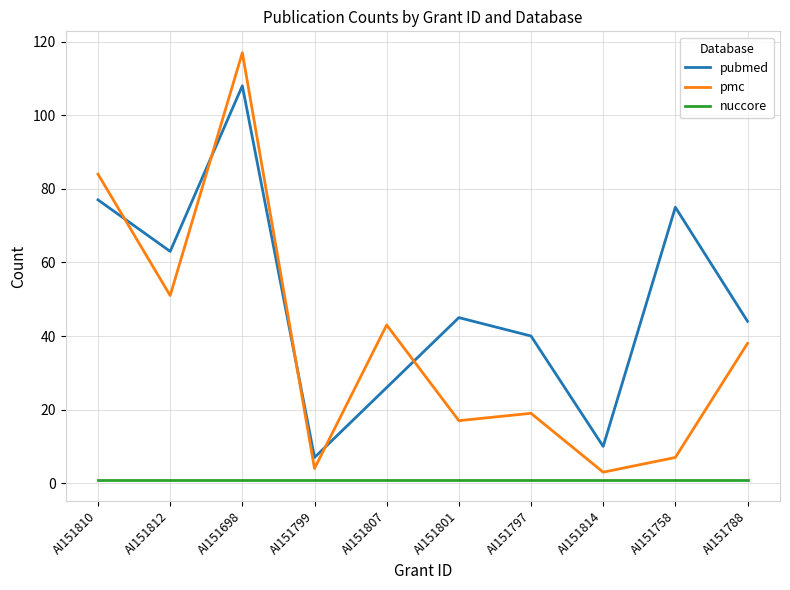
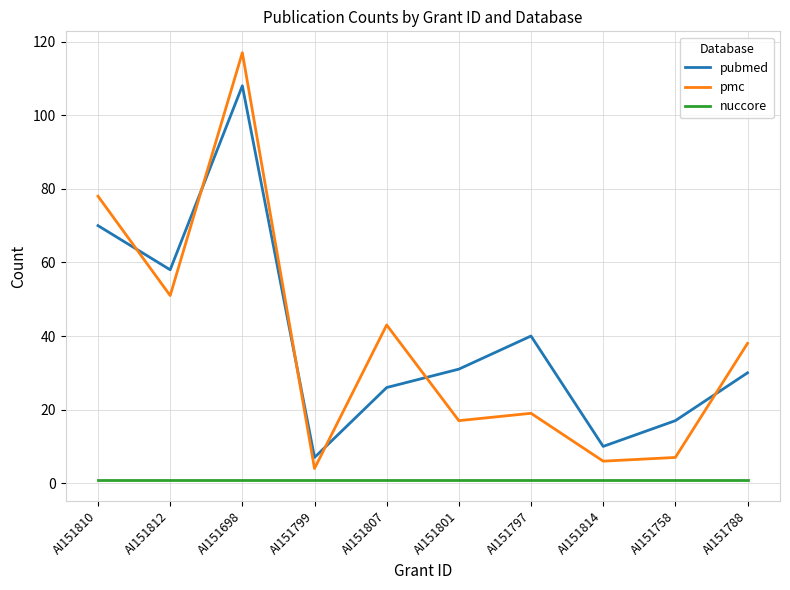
  {
    "pubmed": {
-     "AI151810": 77,
-     "AI151812": 63,
+     "AI151810": 70,
+     "AI151812": 58,
      "AI151698": 108,
      "AI151799": 7,
      "AI151807": 26,
-     "AI151801": 45,
+     "AI151801": 31,
      "AI151797": 40,
      "AI151814": 10,
-     "AI151758": 75,
-     "AI151788": 44
+     "AI151758": 17,
+     "AI151788": 30
    },
    "pmc": {
-     "AI151810": 84,
+     "AI151810": 78,
      "AI151812": 51,
      "AI151698": 117,
      "AI151799": 4,
      "AI151807": 43,
      "AI151801": 17,
      "AI151797": 19,
-     "AI151814": 3,
+     "AI151814": 6,
      "AI151758": 7,
      "AI151788": 38
    },
    "nuccore": {
      "AI151810": 1,
      "AI151812": 1,
      "AI151698": 1,
      "AI151799": 1,
      "AI151807": 1,
      "AI151801": 1,
      "AI151797": 1,
      "AI151814": 1,
      "AI151758": 1,
      "AI151788": 1
    }
  }
